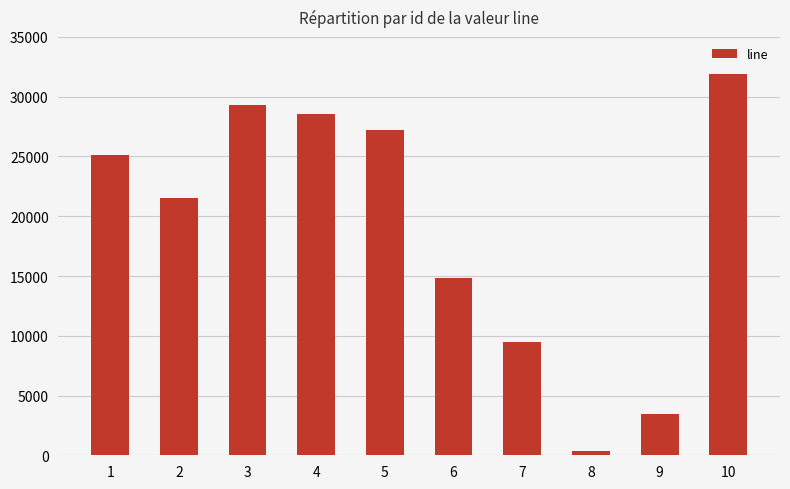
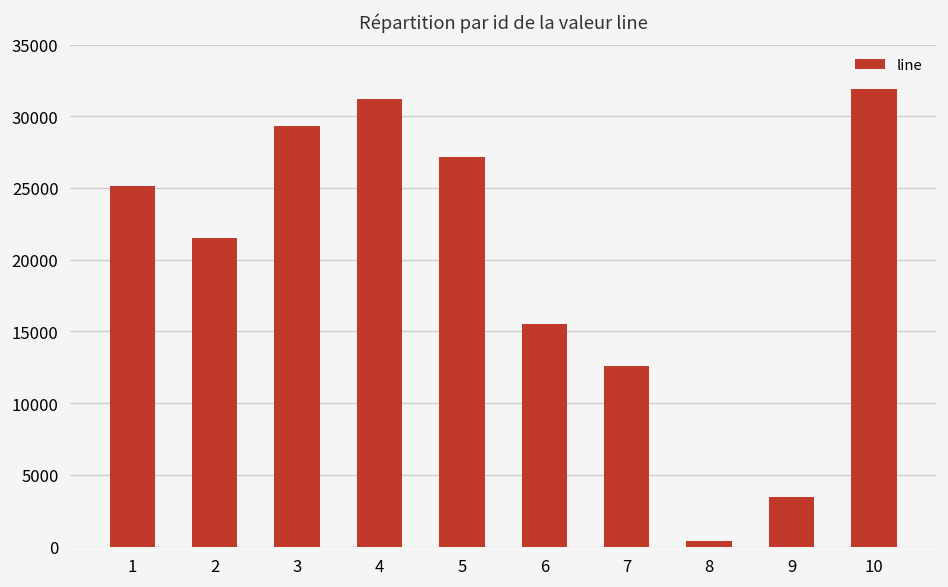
  {
    "1": 25100,
    "2": 21500,
    "3": 29300,
-   "4": 28600,
+   "4": 31200,
    "5": 27200,
-   "6": 14800,
-   "7": 9500,
+   "6": 15500,
+   "7": 12600,
    "8": 400,
    "9": 3400,
    "10": 31900
  }
